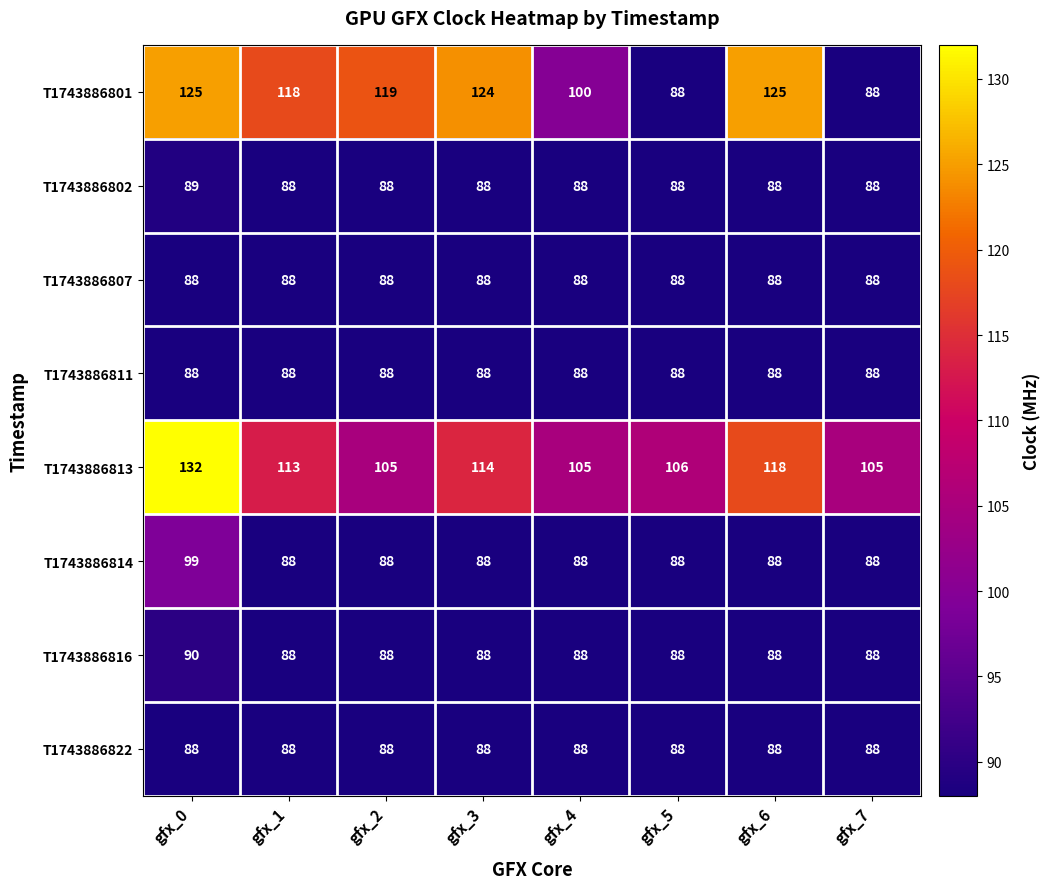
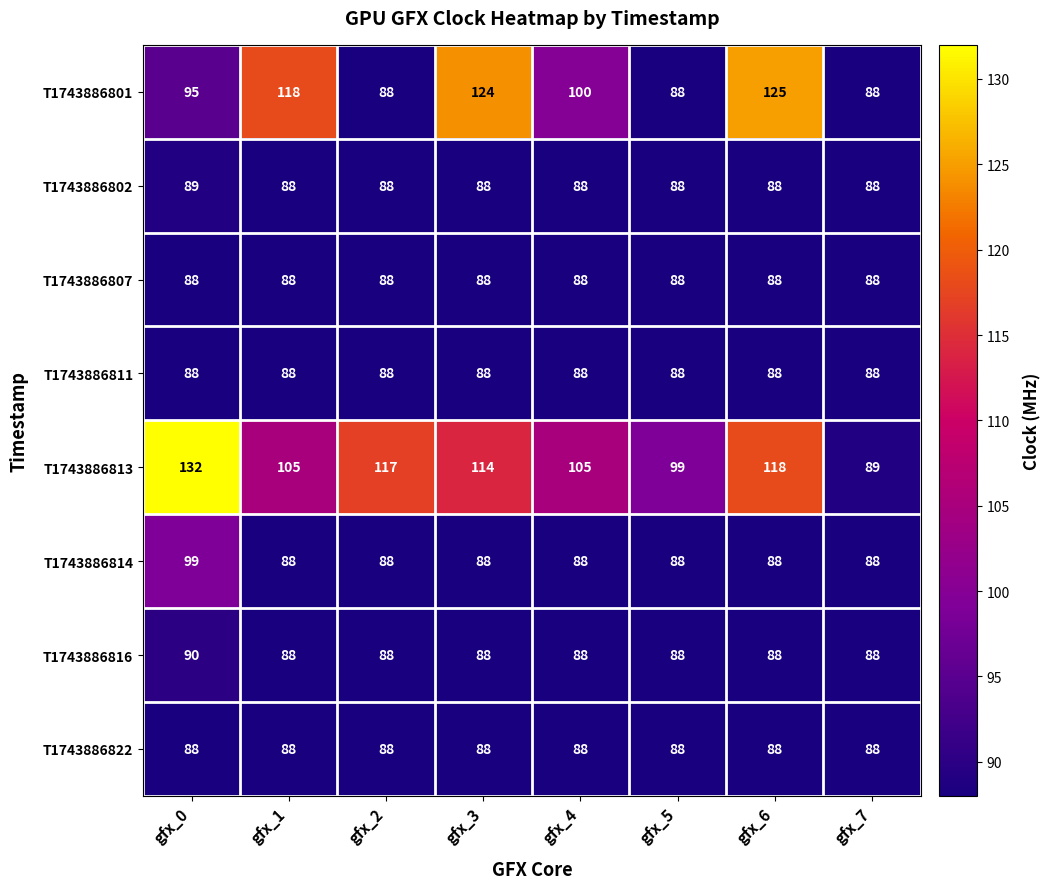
  {
    "T1743886801": {
-     "gfx_0": 125,
+     "gfx_0": 95,
      "gfx_1": 118,
-     "gfx_2": 119,
+     "gfx_2": 88,
      "gfx_3": 124,
      "gfx_4": 100,
      "gfx_5": 88,
      "gfx_6": 125,
      "gfx_7": 88
    },
    "T1743886802": {
      "gfx_0": 89,
      "gfx_1": 88,
      "gfx_2": 88,
      "gfx_3": 88,
      "gfx_4": 88,
      "gfx_5": 88,
      "gfx_6": 88,
      "gfx_7": 88
    },
    "T1743886807": {
      "gfx_0": 88,
      "gfx_1": 88,
      "gfx_2": 88,
      "gfx_3": 88,
      "gfx_4": 88,
      "gfx_5": 88,
      "gfx_6": 88,
      "gfx_7": 88
    },
    "T1743886811": {
      "gfx_0": 88,
      "gfx_1": 88,
      "gfx_2": 88,
      "gfx_3": 88,
      "gfx_4": 88,
      "gfx_5": 88,
      "gfx_6": 88,
      "gfx_7": 88
    },
    "T1743886813": {
      "gfx_0": 132,
-     "gfx_1": 113,
-     "gfx_2": 105,
+     "gfx_1": 105,
+     "gfx_2": 117,
      "gfx_3": 114,
      "gfx_4": 105,
-     "gfx_5": 106,
+     "gfx_5": 99,
      "gfx_6": 118,
-     "gfx_7": 105
+     "gfx_7": 89
    },
    "T1743886814": {
      "gfx_0": 99,
      "gfx_1": 88,
      "gfx_2": 88,
      "gfx_3": 88,
      "gfx_4": 88,
      "gfx_5": 88,
      "gfx_6": 88,
      "gfx_7": 88
    },
    "T1743886816": {
      "gfx_0": 90,
      "gfx_1": 88,
      "gfx_2": 88,
      "gfx_3": 88,
      "gfx_4": 88,
      "gfx_5": 88,
      "gfx_6": 88,
      "gfx_7": 88
    },
    "T1743886822": {
      "gfx_0": 88,
      "gfx_1": 88,
      "gfx_2": 88,
      "gfx_3": 88,
      "gfx_4": 88,
      "gfx_5": 88,
      "gfx_6": 88,
      "gfx_7": 88
    }
  }
